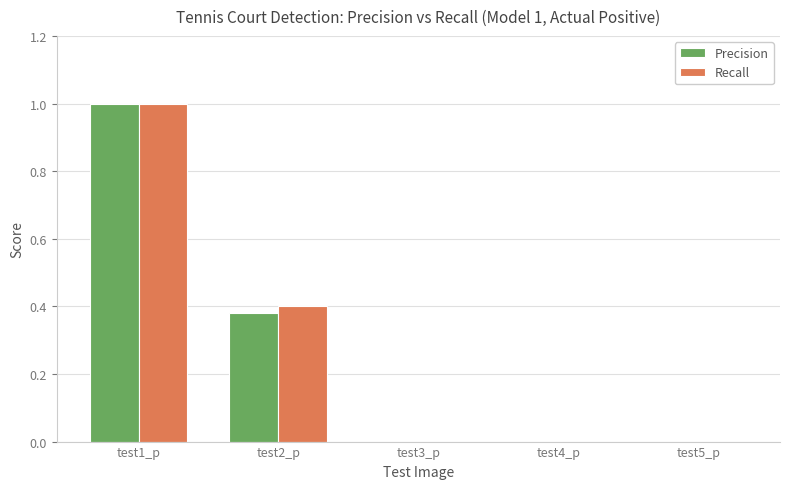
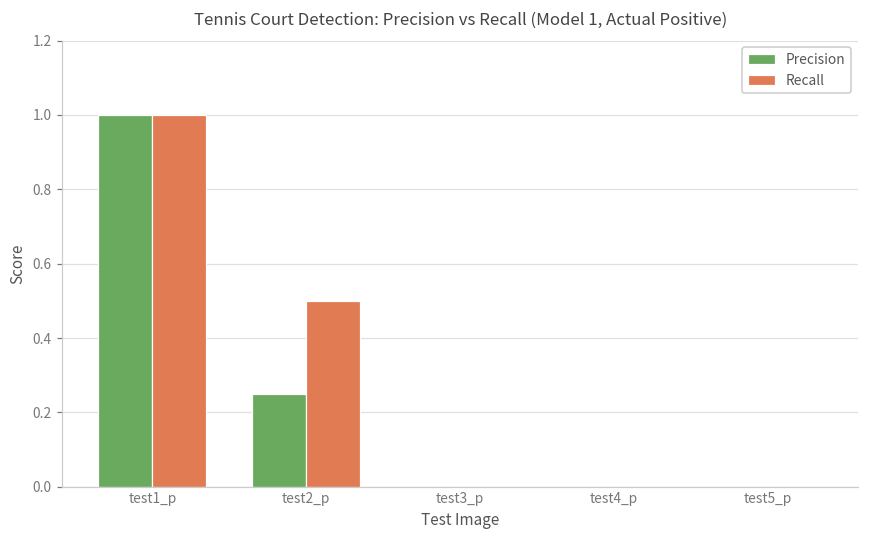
  {
    "Precision": {
      "test1_p": 1.00,
-     "test2_p": 0.38,
+     "test2_p": 0.25,
      "test3_p": 0.00,
      "test4_p": 0.00,
      "test5_p": 0.00
    },
    "Recall": {
      "test1_p": 1.0,
-     "test2_p": 0.4,
+     "test2_p": 0.5,
      "test3_p": 0.0,
      "test4_p": 0.0,
      "test5_p": 0.0
    }
  }
